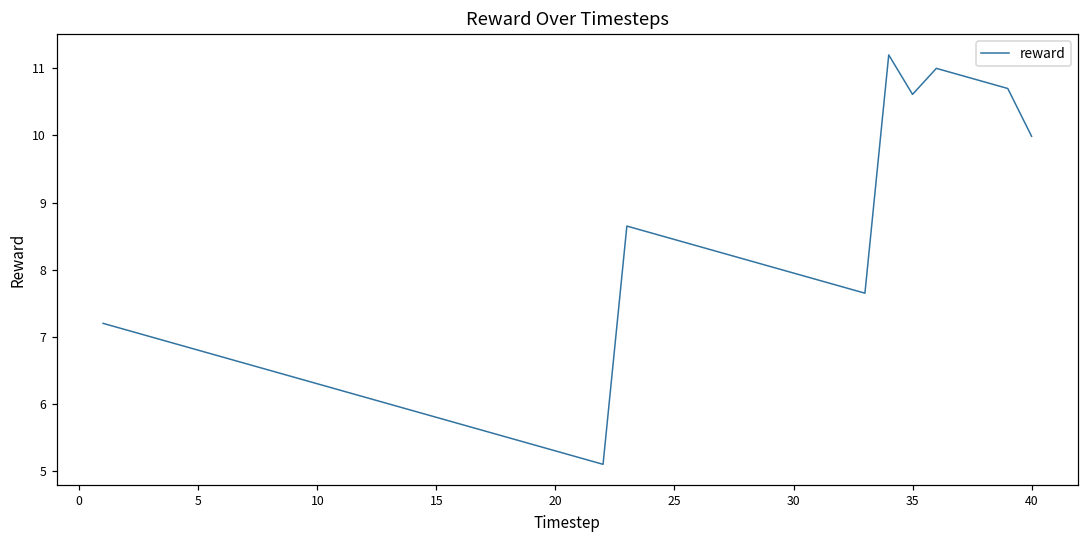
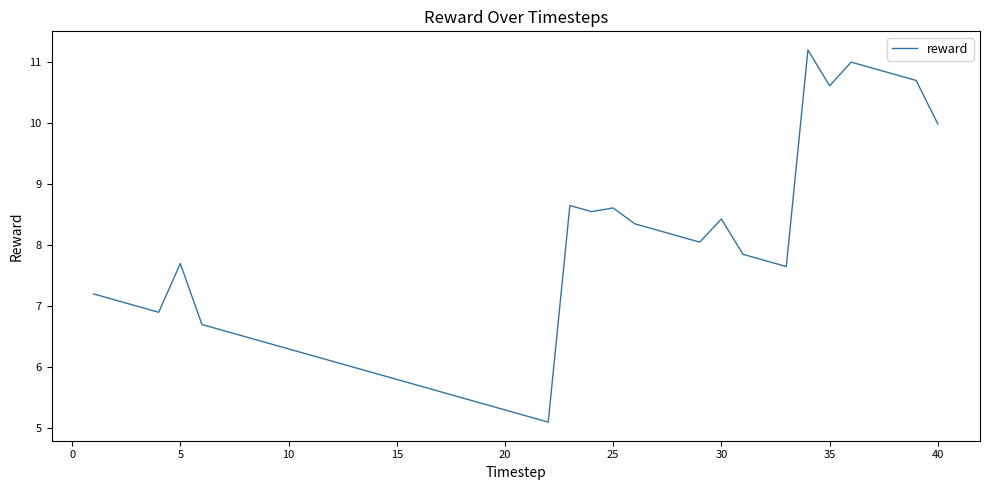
  {
-   "5": 6.8,
+   "5": 7.7,
    "10": 6.3,
    "15": 5.8,
    "20": 5.3,
-   "25": 8.4,
-   "30": 7.9,
+   "25": 8.6,
+   "30": 8.4,
    "35": 10.6,
    "40": 10.0
  }
